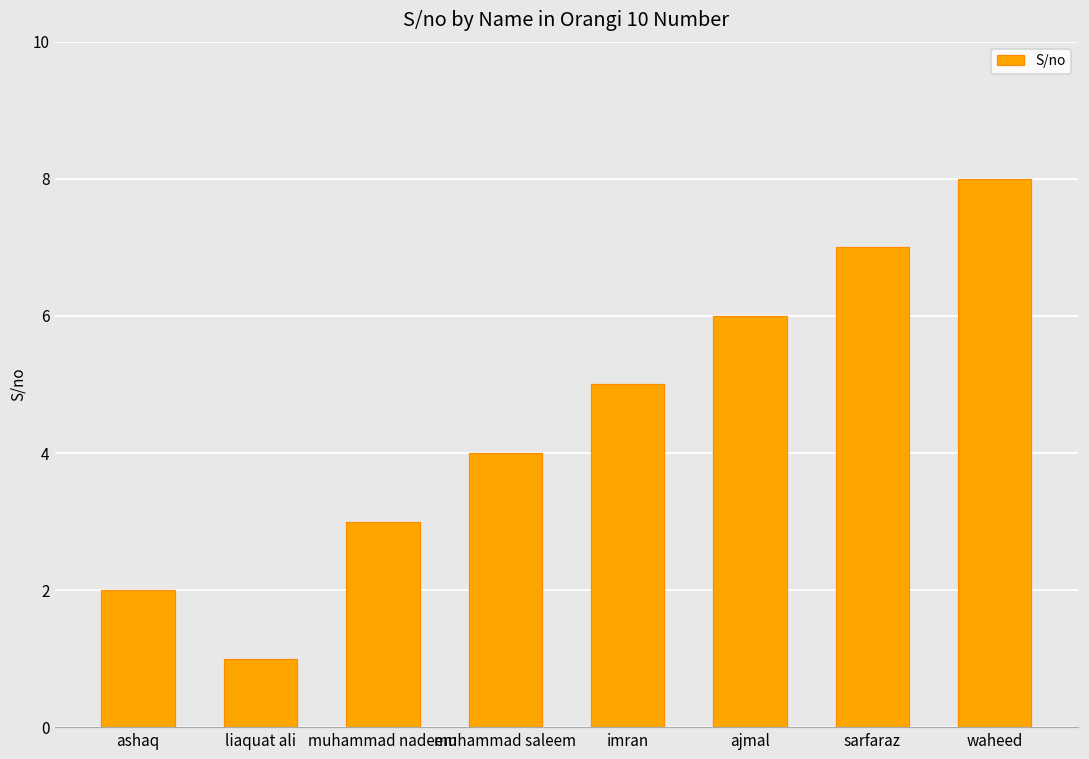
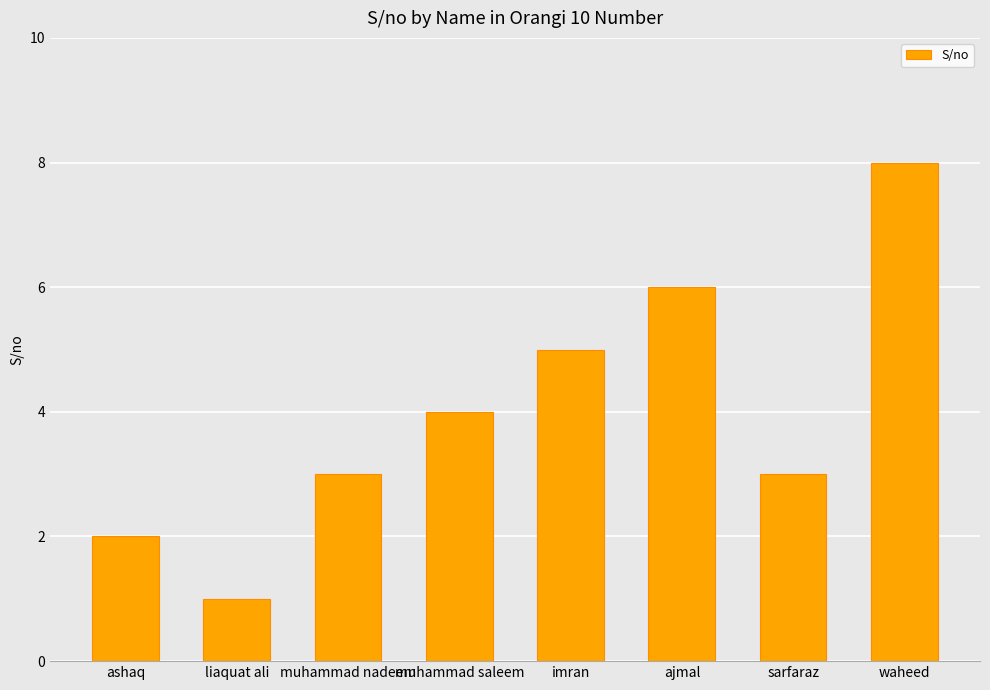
  {
    "ashaq": 2,
    "liaquat ali": 1,
    "imran": 5,
    "ajmal": 6,
-   "sarfaraz": 7,
+   "sarfaraz": 3,
    "waheed": 8
  }
